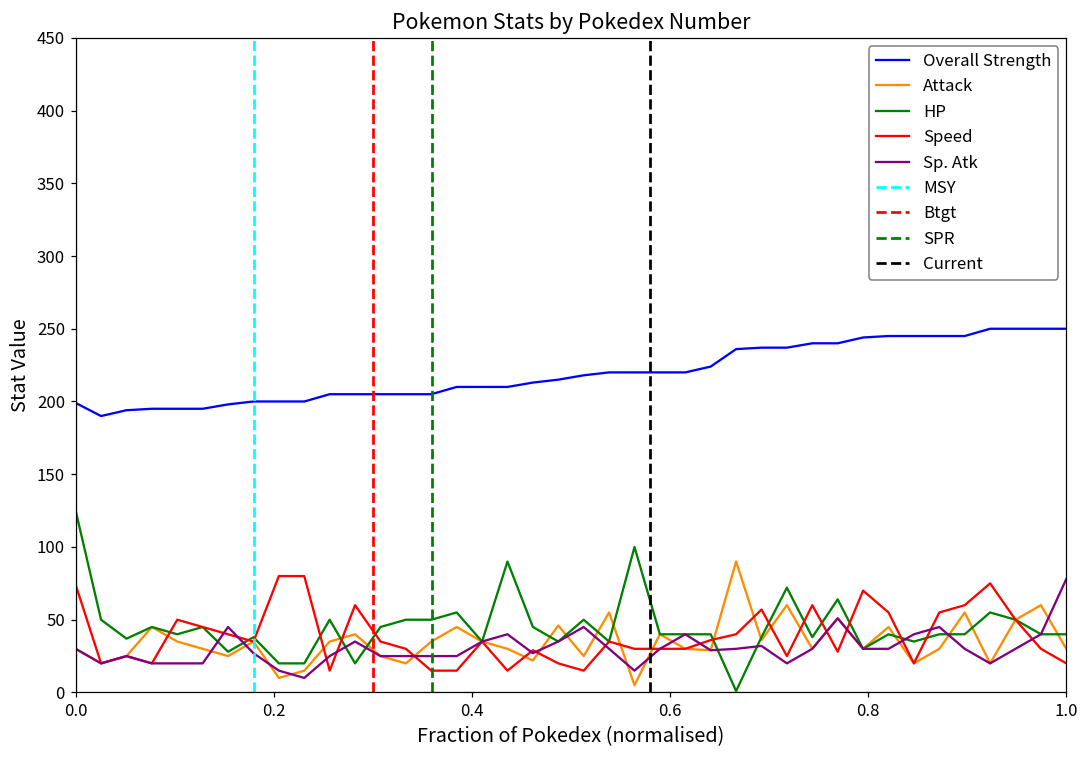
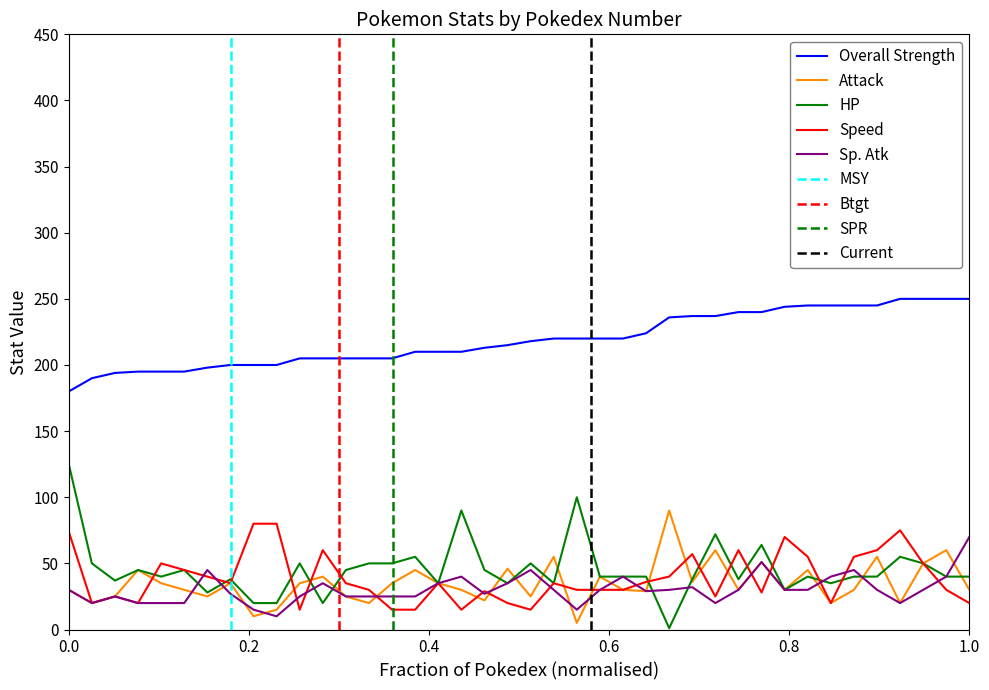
  {
    "Overall Strength": {
-     "0.0": 199,
+     "0.0": 180,
      "1.0": 250
    },
    "Attack": {
      "1.0": 30
    },
    "HP": {
      "0.0": 125,
      "1.0": 40
    },
    "Speed": {
      "0.0": 74,
      "1.0": 20
    },
    "Sp. Atk": {
-     "1.0": 78
+     "1.0": 70
    }
  }
